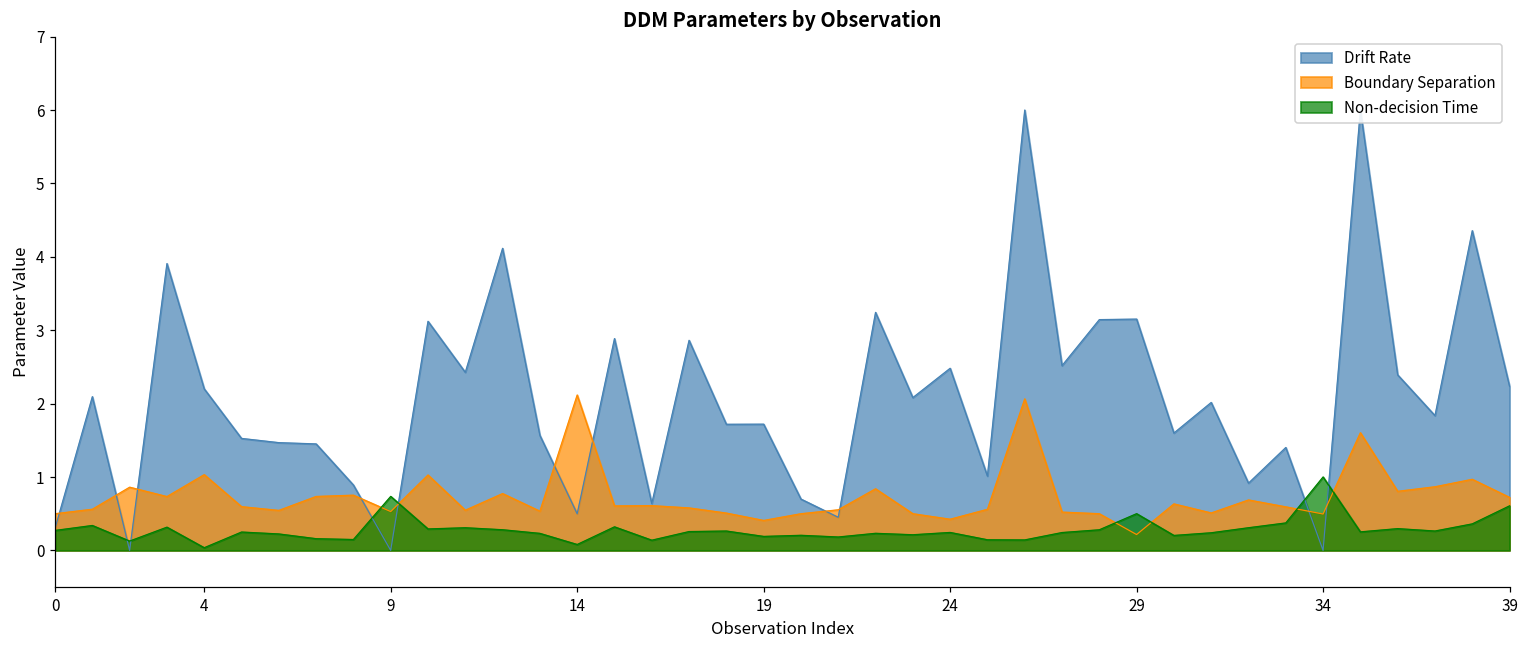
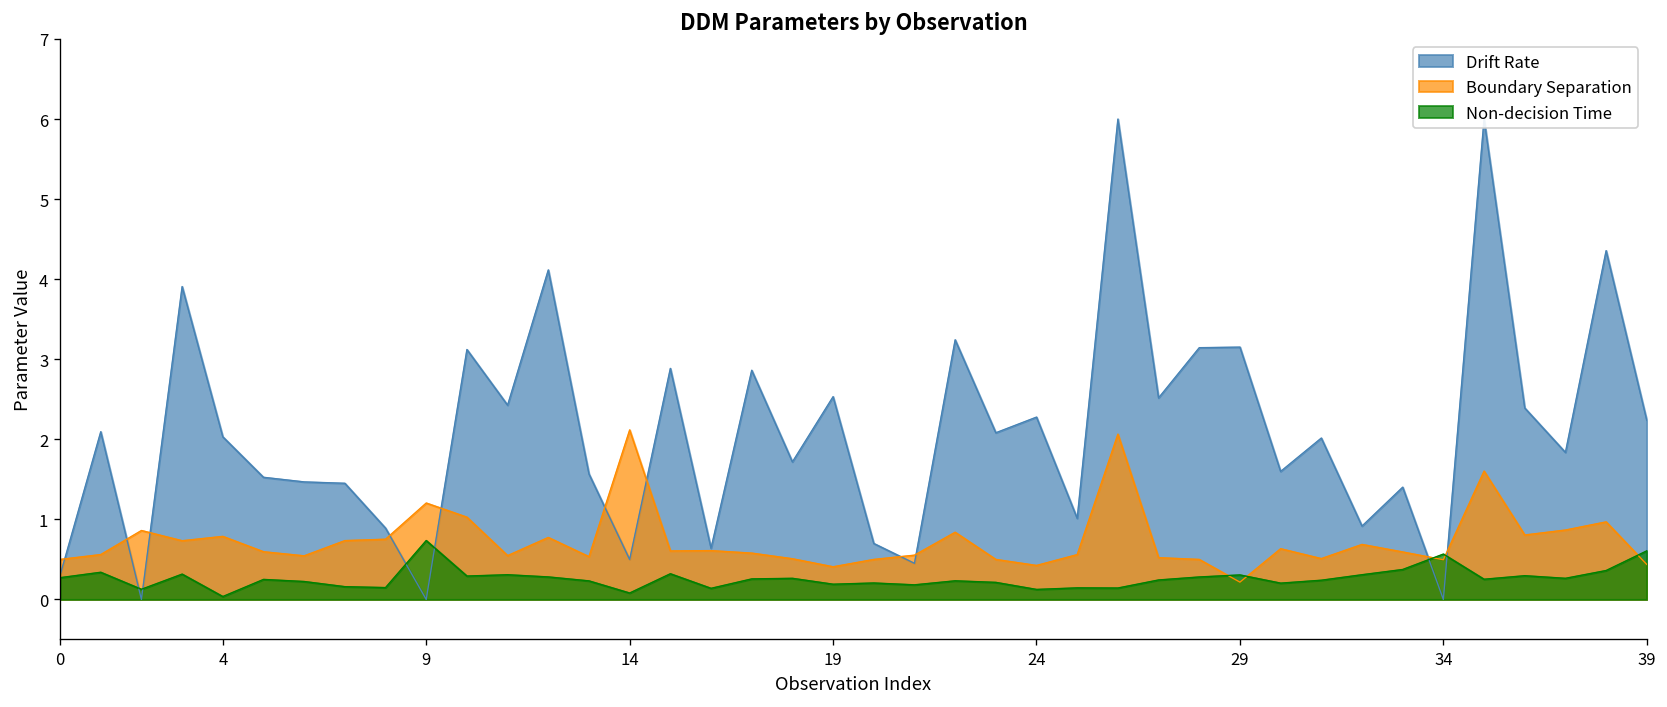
  {
    "Drift Rate": {
-     "4": 2.2,
+     "4": 2.0,
      "9": 0.0,
      "14": 0.5,
-     "19": 1.7,
-     "24": 2.5,
+     "19": 2.5,
+     "24": 2.3,
      "29": 3.2,
      "34": 0.0,
      "39": 2.2
    },
    "Boundary Separation": {
      "0": 0.5,
-     "4": 1.0,
-     "9": 0.5,
+     "4": 0.8,
+     "9": 1.2,
      "14": 2.1,
      "19": 0.4,
      "24": 0.4,
      "29": 0.2,
      "34": 0.5,
-     "39": 0.7
+     "39": 0.4
    },
    "Non-decision Time": {
      "4": 0.0,
      "9": 0.7,
      "14": 0.1,
      "19": 0.2,
-     "24": 0.2,
-     "29": 0.5,
-     "34": 1.0,
+     "24": 0.1,
+     "29": 0.3,
+     "34": 0.6,
      "39": 0.6
    }
  }
